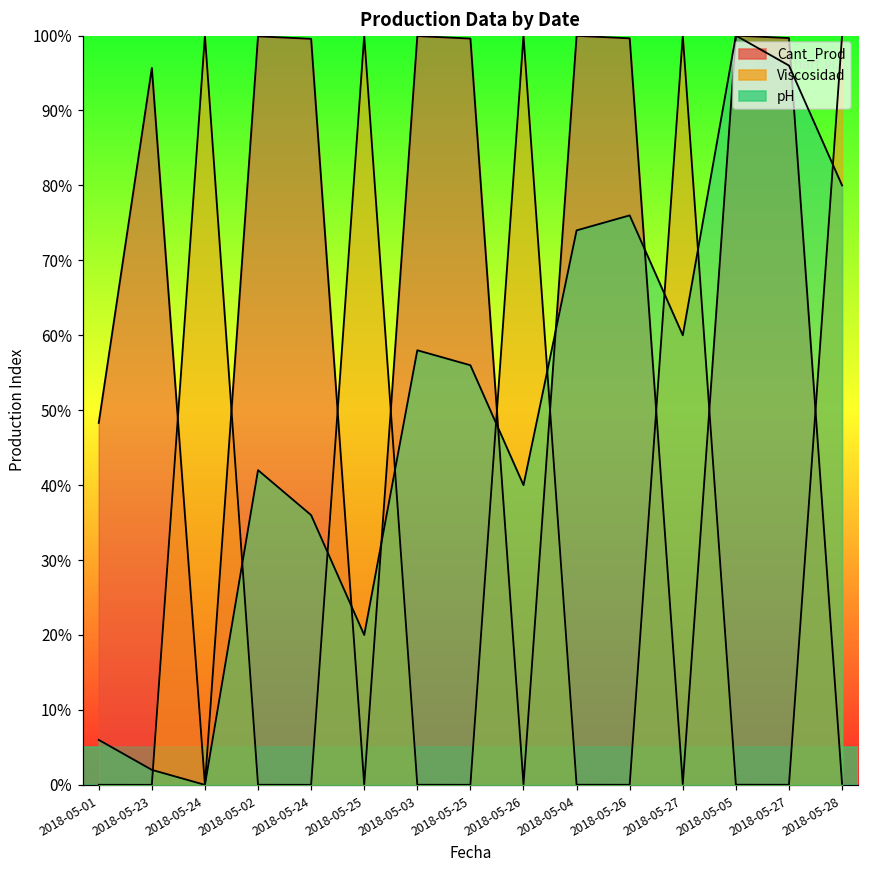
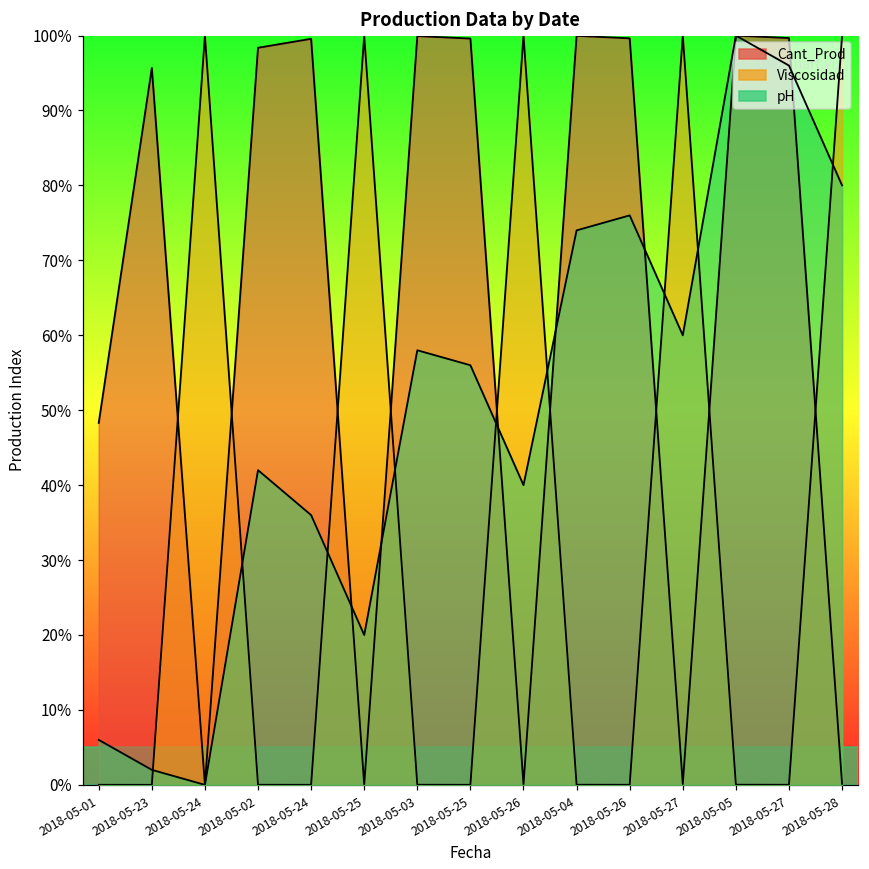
  {
    "Cant_Prod": {
      "2018-05-01": "48%",
      "2018-05-23": "96%",
-     "2018-05-02": "100%",
+     "2018-05-02": "98%",
      "2018-05-03": "100%",
      "2018-05-04": "100%"
    },
    "Viscosidad": {
      "2018-05-28": "100%"
    },
    "pH": {
      "2018-05-01": "6%",
      "2018-05-02": "42%",
      "2018-05-03": "58%",
      "2018-05-04": "74%",
      "2018-05-28": "80%"
    }
  }
